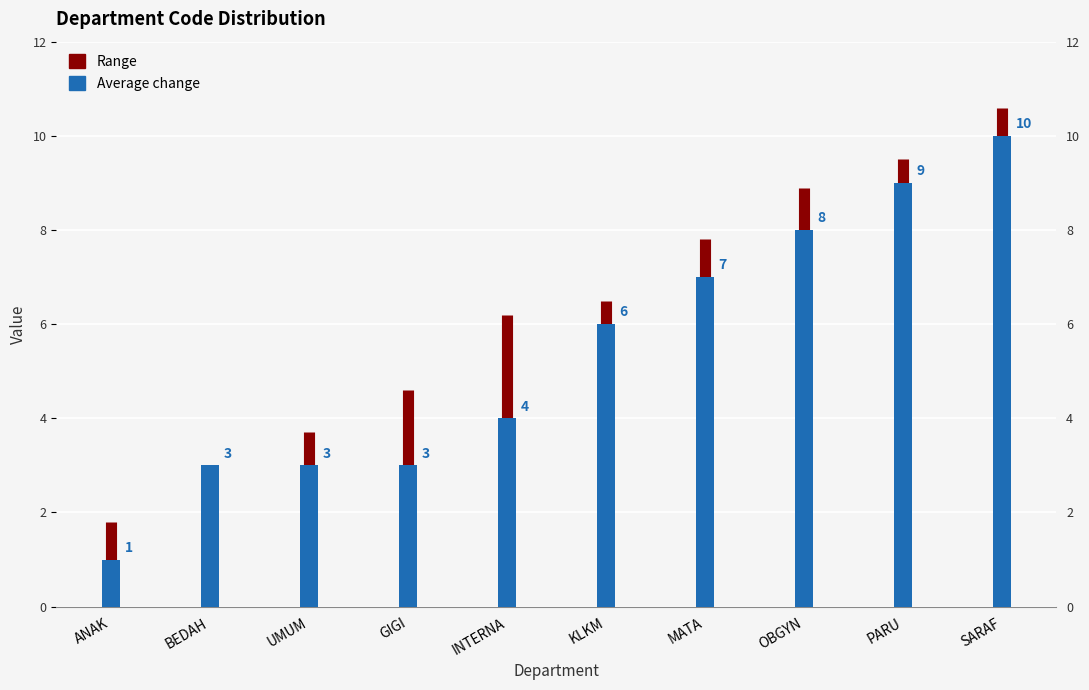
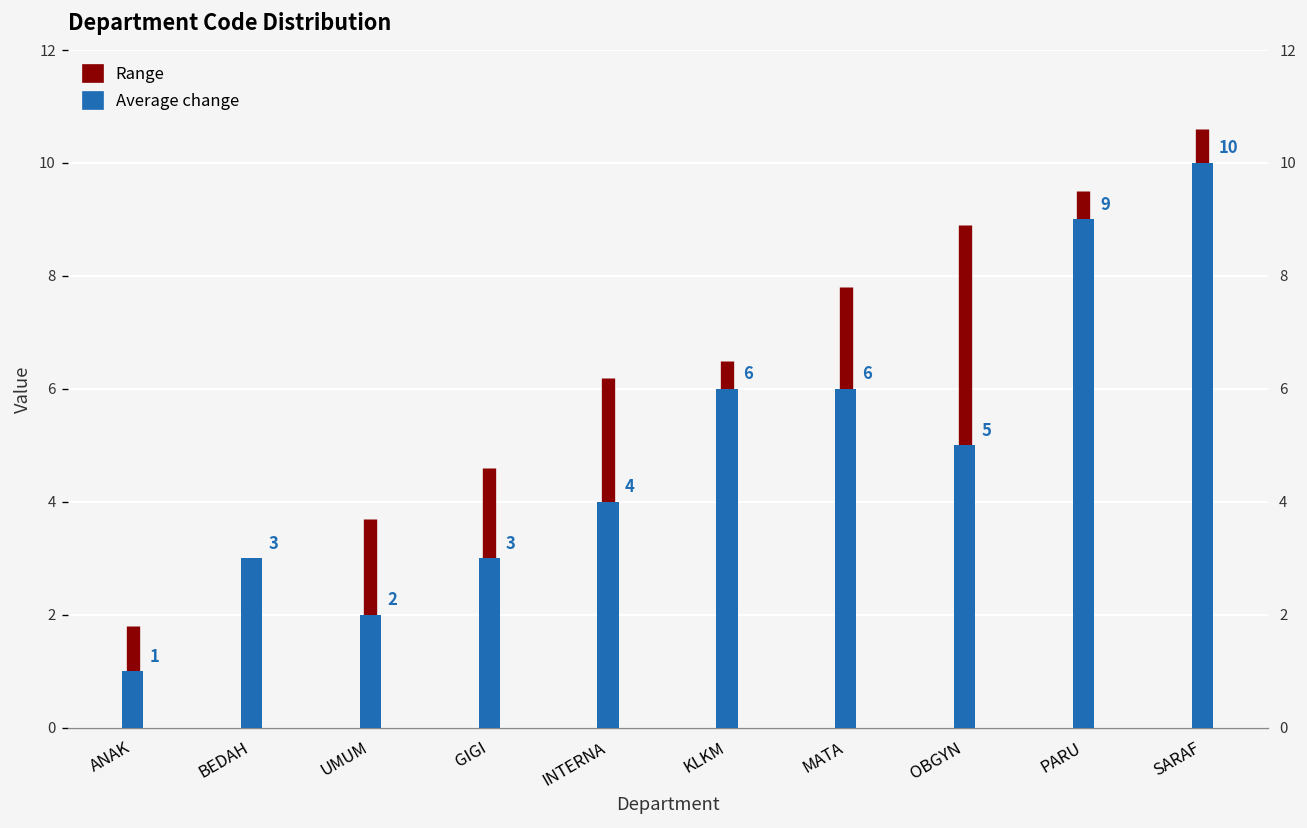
  {
    "Average change": {
      "ANAK": 1,
      "BEDAH": 3,
-     "UMUM": 3,
+     "UMUM": 2,
      "GIGI": 3,
      "INTERNA": 4,
      "KLKM": 6,
-     "MATA": 7,
-     "OBGYN": 8,
+     "MATA": 6,
+     "OBGYN": 5,
      "PARU": 9,
      "SARAF": 10
    }
  }
